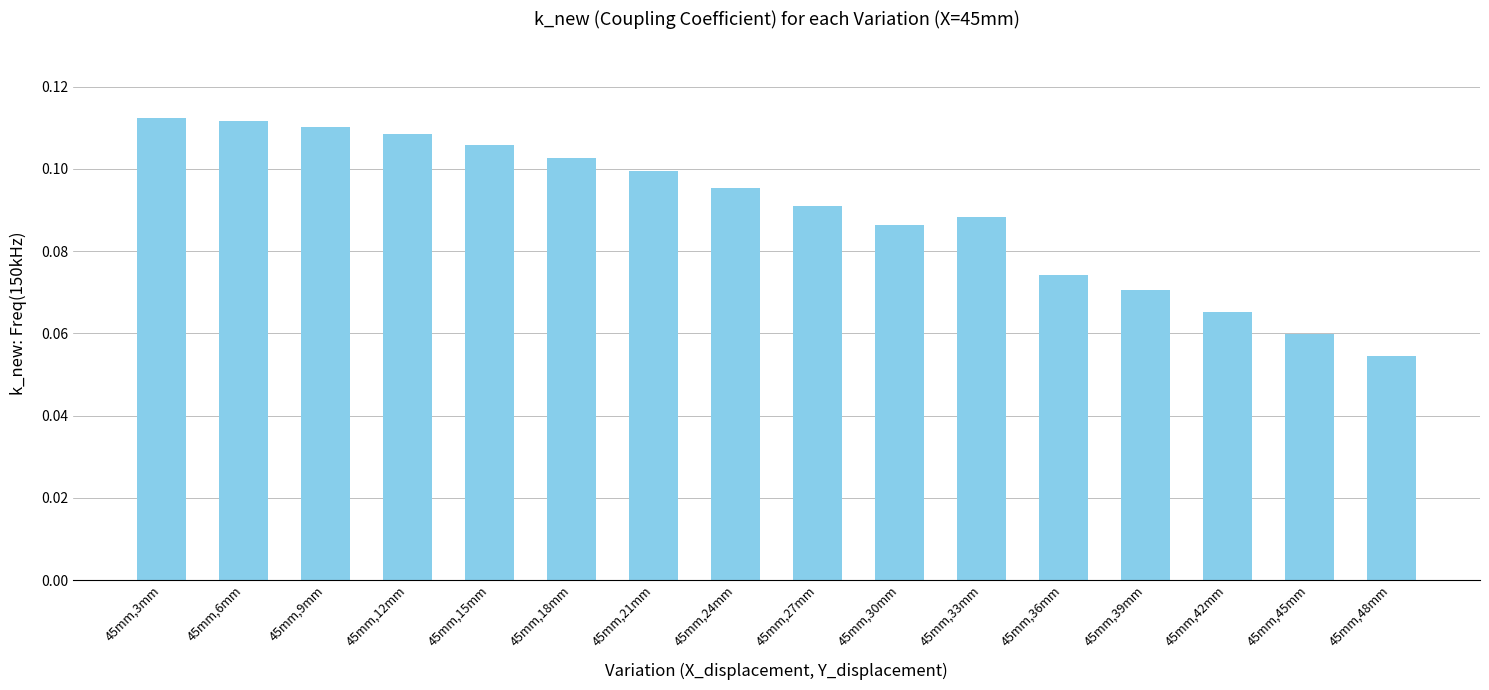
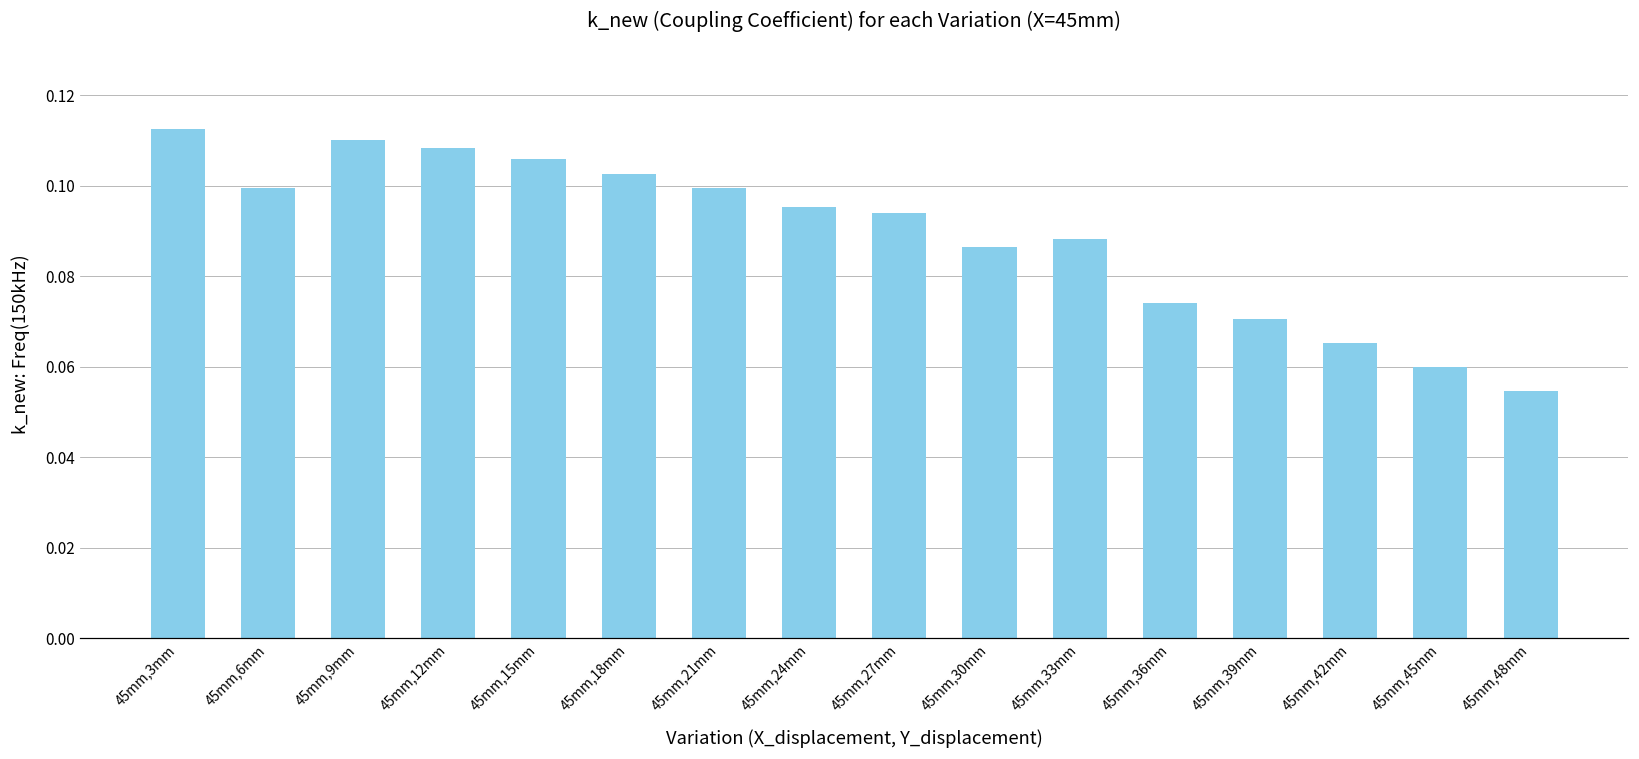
  {
    "45mm,3mm": 0.112,
-   "45mm,6mm": 0.112,
+   "45mm,6mm": 0.100,
    "45mm,9mm": 0.110,
    "45mm,12mm": 0.108,
    "45mm,15mm": 0.106,
    "45mm,18mm": 0.103,
    "45mm,21mm": 0.099,
    "45mm,24mm": 0.095,
-   "45mm,27mm": 0.091,
+   "45mm,27mm": 0.094,
    "45mm,30mm": 0.086,
    "45mm,33mm": 0.088,
    "45mm,36mm": 0.074,
    "45mm,39mm": 0.071,
    "45mm,42mm": 0.065,
    "45mm,45mm": 0.060,
    "45mm,48mm": 0.055
  }
